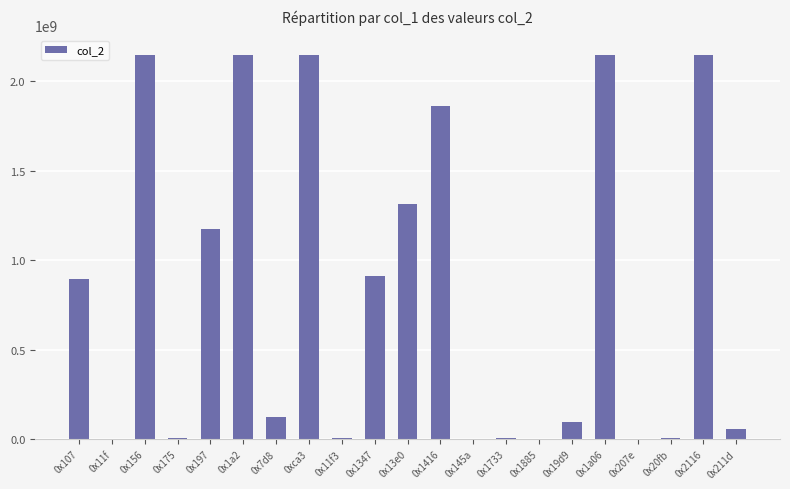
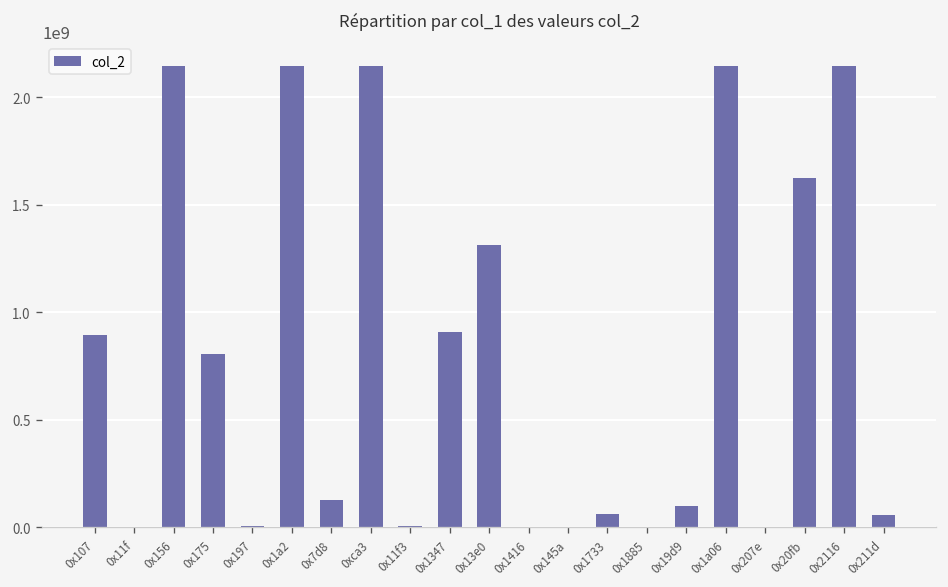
  {
    "0x107": 890000000,
    "0x156": 2150000000,
-   "0x175": 0,
-   "0x197": 1170000000,
+   "0x175": 800000000,
+   "0x197": 0,
    "0x1a2": 2150000000,
    "0x7d8": 120000000,
    "0xca3": 2150000000,
    "0x1347": 910000000,
    "0x13e0": 1310000000,
-   "0x1416": 1860000000,
-   "0x1733": 0,
+   "0x1416": 0,
+   "0x1733": 60000000,
    "0x19d9": 100000000,
    "0x1a06": 2150000000,
-   "0x20fb": 0,
+   "0x20fb": 1630000000,
    "0x2116": 2150000000,
    "0x211d": 50000000
  }
